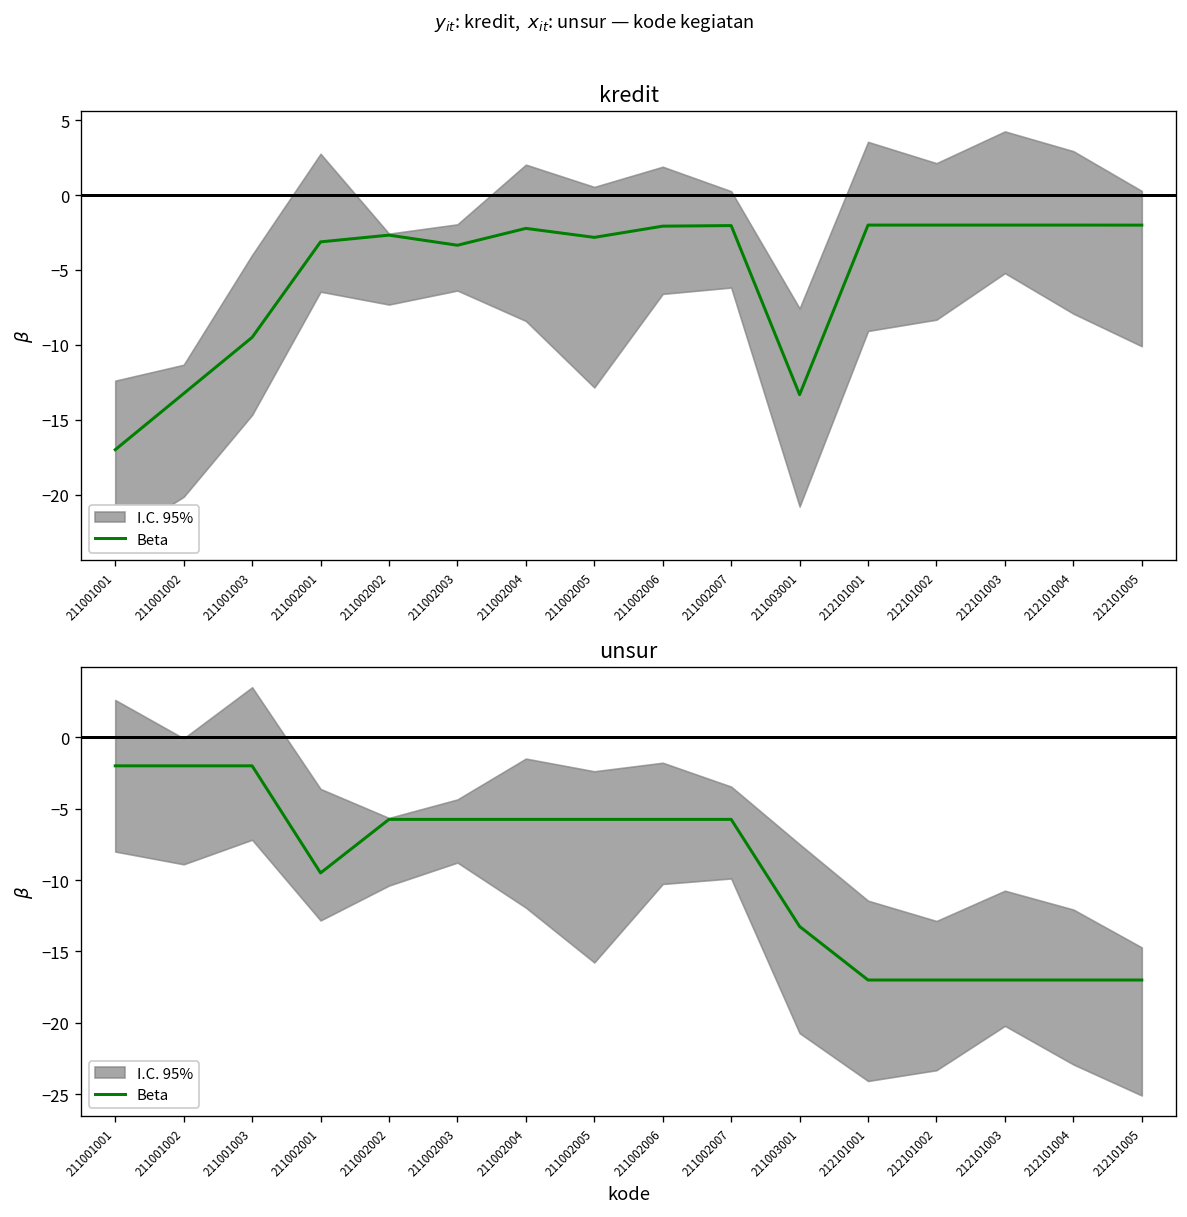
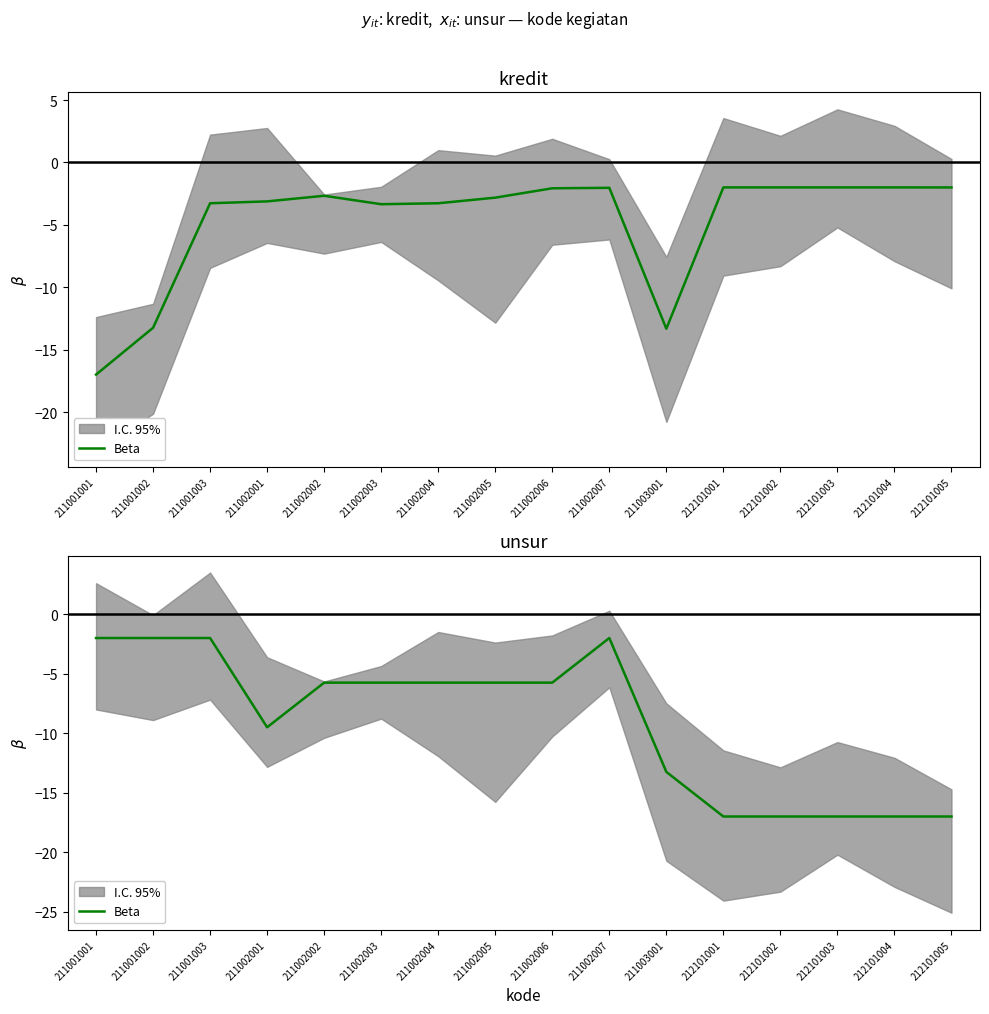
  {
    "kredit": {
      "Beta": {
        "211001001": -17.0,
        "211001002": -13.2,
-       "211001003": -9.5,
+       "211001003": -3.3,
        "211002001": -3.1,
        "211002003": -3.3,
-       "211002004": -2.2,
+       "211002004": -3.3,
        "211002005": -2.8,
        "211002006": -2.1,
        "211002007": -2.0,
        "211003001": -13.3,
        "212101001": -2.0,
        "212101002": -2.0,
        "212101003": -2.0,
        "212101004": -2.0,
        "212101005": -2.0
      }
    },
    "unsur": {
      "Beta": {
        "211001001": -2.0,
        "211001002": -2.0,
        "211001003": -2.0,
        "211002001": -9.5,
        "211002003": -5.7,
        "211002004": -5.7,
        "211002005": -5.7,
        "211002006": -5.7,
-       "211002007": -5.7,
+       "211002007": -2.0,
        "211003001": -13.2,
        "212101001": -17.0,
        "212101002": -17.0,
        "212101003": -17.0,
        "212101004": -17.0,
        "212101005": -17.0
      }
    }
  }
